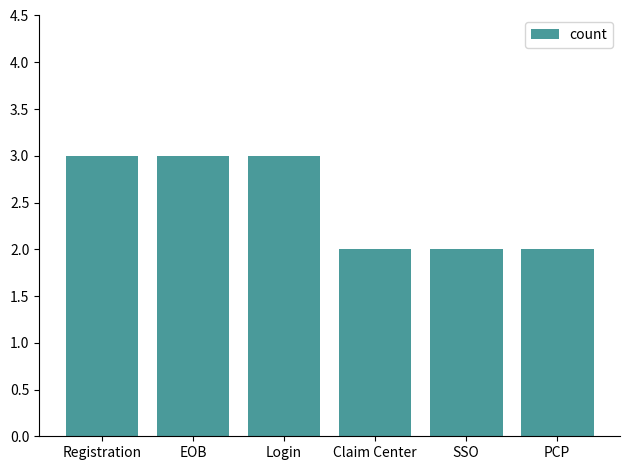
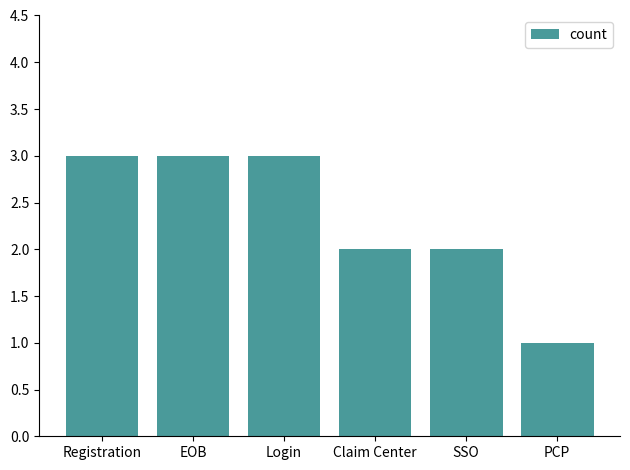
  {
    "Registration": 3,
    "EOB": 3,
    "Login": 3,
    "Claim Center": 2,
    "SSO": 2,
-   "PCP": 2
+   "PCP": 1
  }
